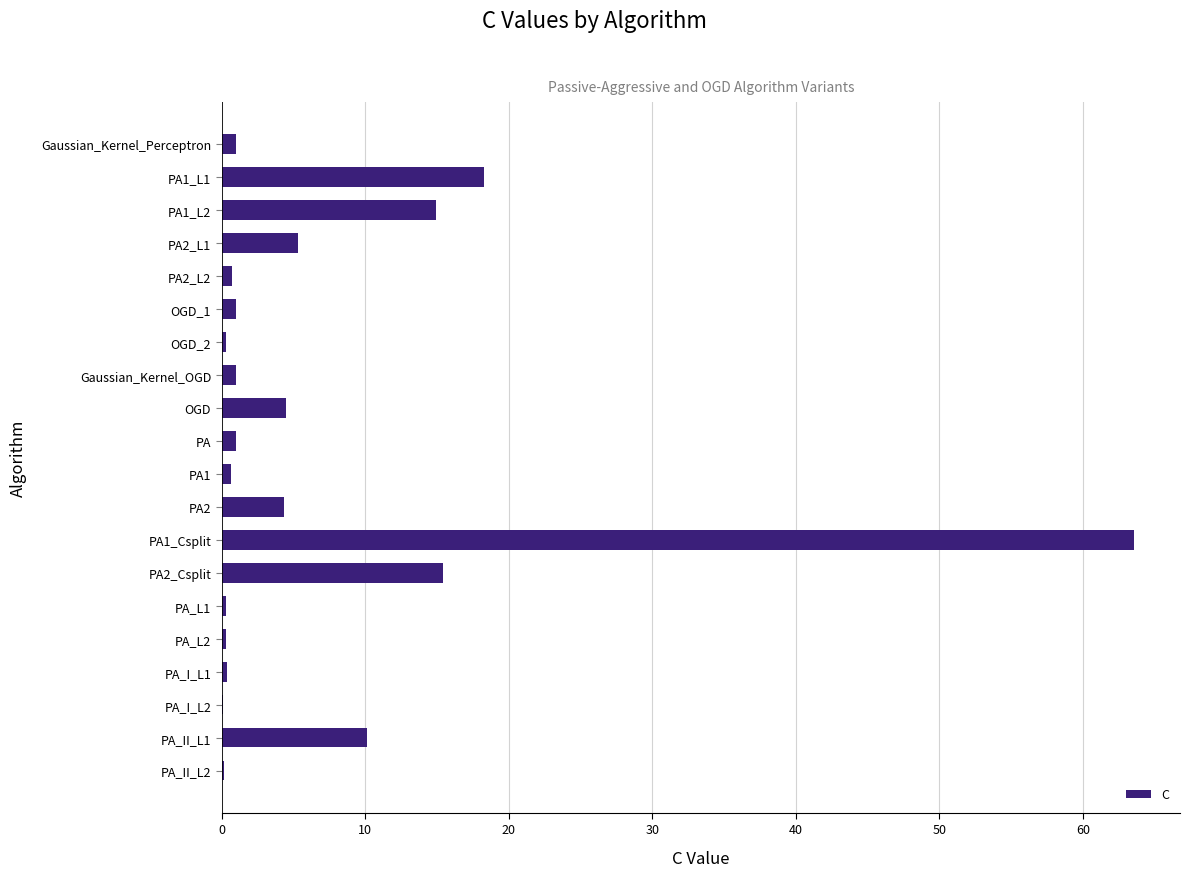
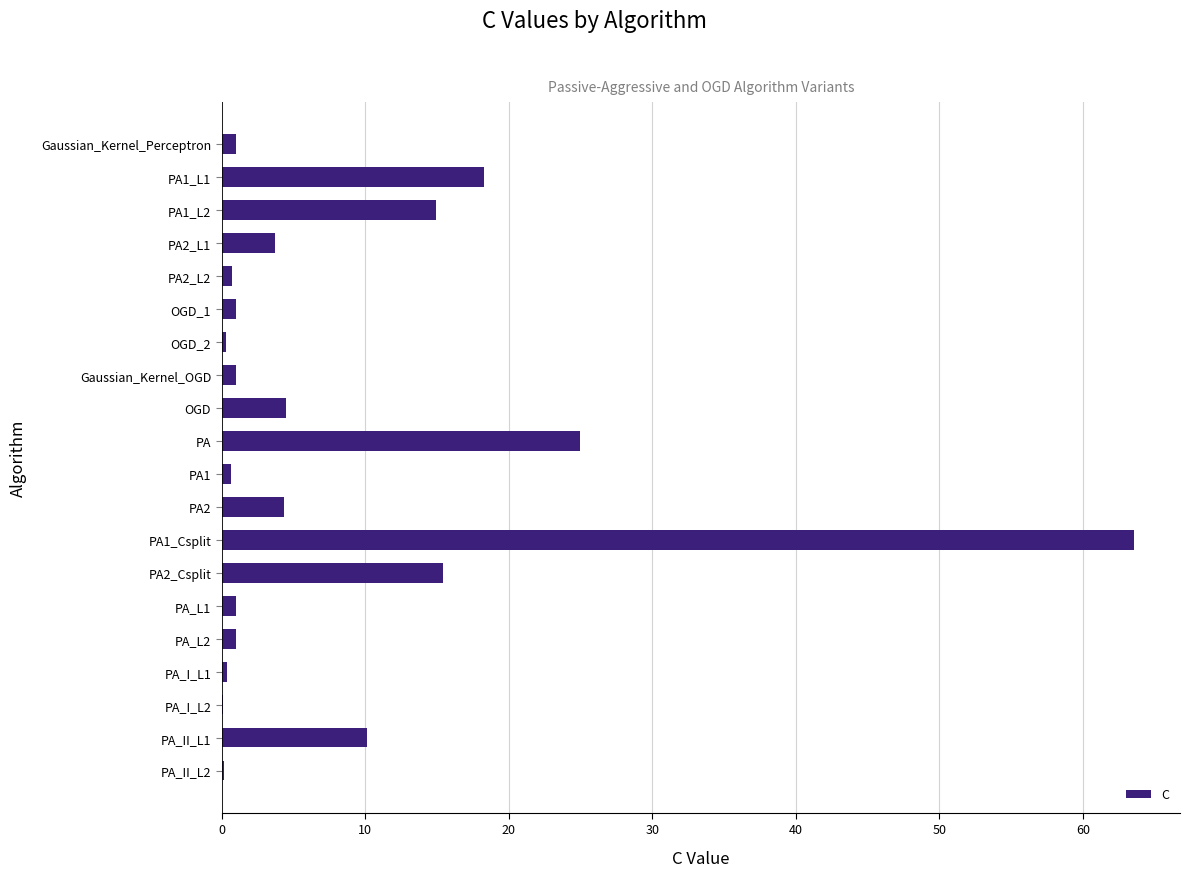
  {
    "Gaussian_Kernel_Perceptron": 1.0,
    "PA1_L1": 18.3,
    "PA1_L2": 14.9,
-   "PA2_L1": 5.3,
+   "PA2_L1": 3.7,
    "PA2_L2": 0.7,
    "OGD_1": 1.0,
    "OGD_2": 0.3,
    "Gaussian_Kernel_OGD": 1.0,
    "OGD": 4.5,
-   "PA": 1,
+   "PA": 25,
    "PA1": 0.6,
    "PA2": 4.4,
    "PA1_Csplit": 63.6,
    "PA2_Csplit": 15.5,
-   "PA_L1": 0.3,
-   "PA_L2": 0.3,
+   "PA_L1": 1.0,
+   "PA_L2": 1.0,
    "PA_I_L1": 0.4,
    "PA_II_L1": 10.1
  }
